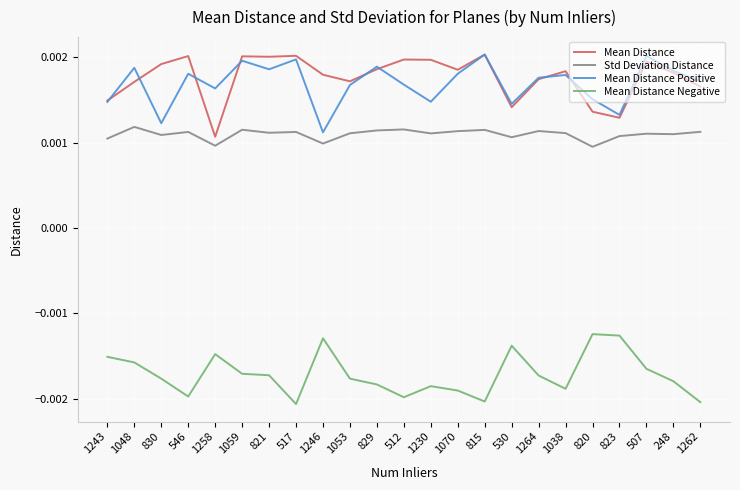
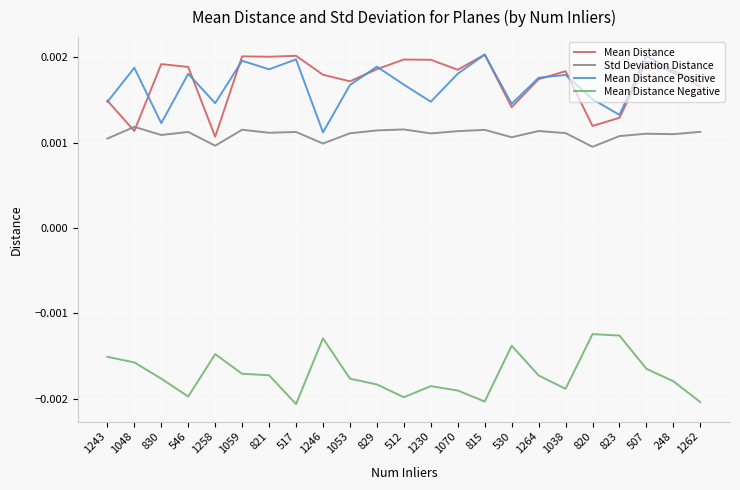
  {
    "Mean Distance": {
-     "1048": 0.0017,
+     "1048": 0.0011,
      "830": 0.0019,
-     "546": 0.0020,
+     "546": 0.0019,
      "1258": 0.0011,
      "1059": 0.0020,
      "821": 0.0020,
      "517": 0.0020,
      "1246": 0.0018,
      "1053": 0.0017,
      "512": 0.0020,
      "1230": 0.0020,
      "1070": 0.0019,
      "530": 0.0014,
      "1038": 0.0018,
-     "820": 0.0014,
+     "820": 0.0012,
      "823": 0.0013
    },
    "Mean Distance Positive": {
      "1048": 0.0019,
      "830": 0.0012,
      "546": 0.0018,
-     "1258": 0.0016,
+     "1258": 0.0015,
      "1059": 0.0020,
      "821": 0.0019,
      "517": 0.0020,
      "1246": 0.0011,
      "1053": 0.0017,
      "512": 0.0017,
      "1230": 0.0015,
      "1070": 0.0018,
      "530": 0.0015,
      "1038": 0.0018,
      "823": 0.0013
    }
  }
